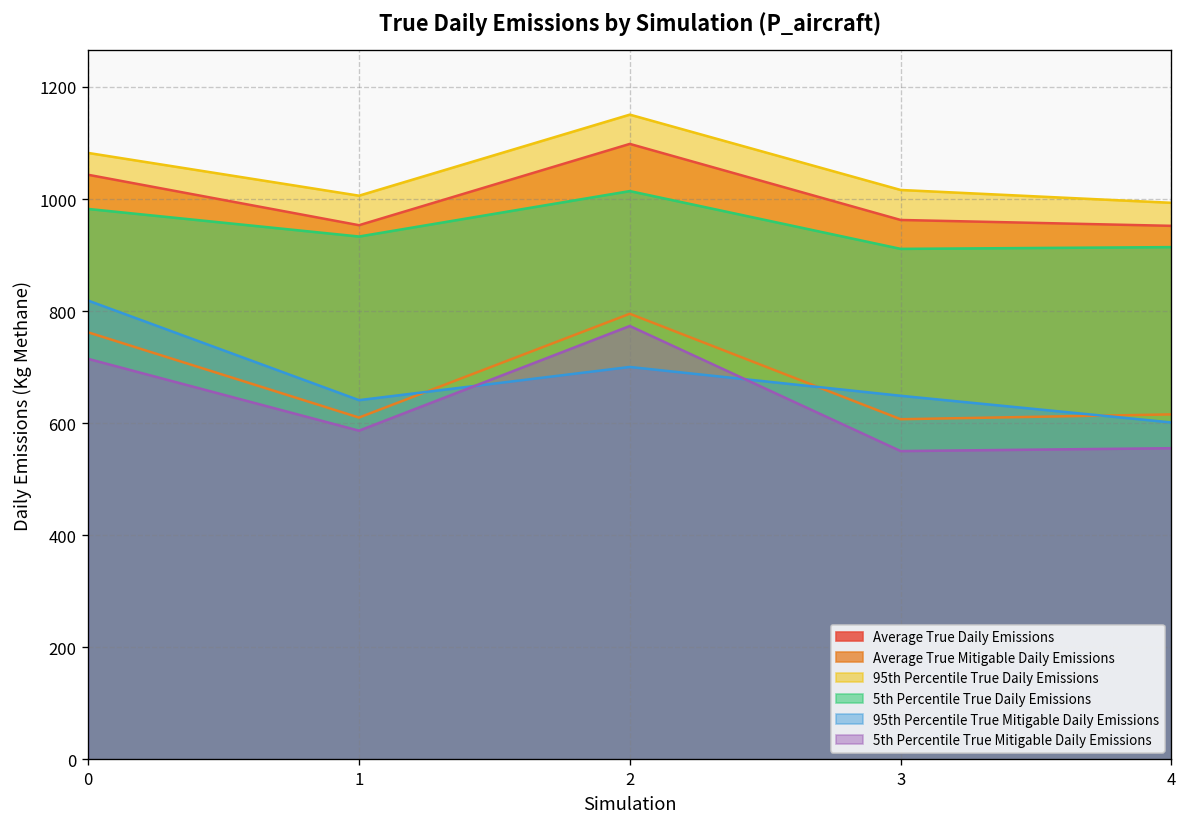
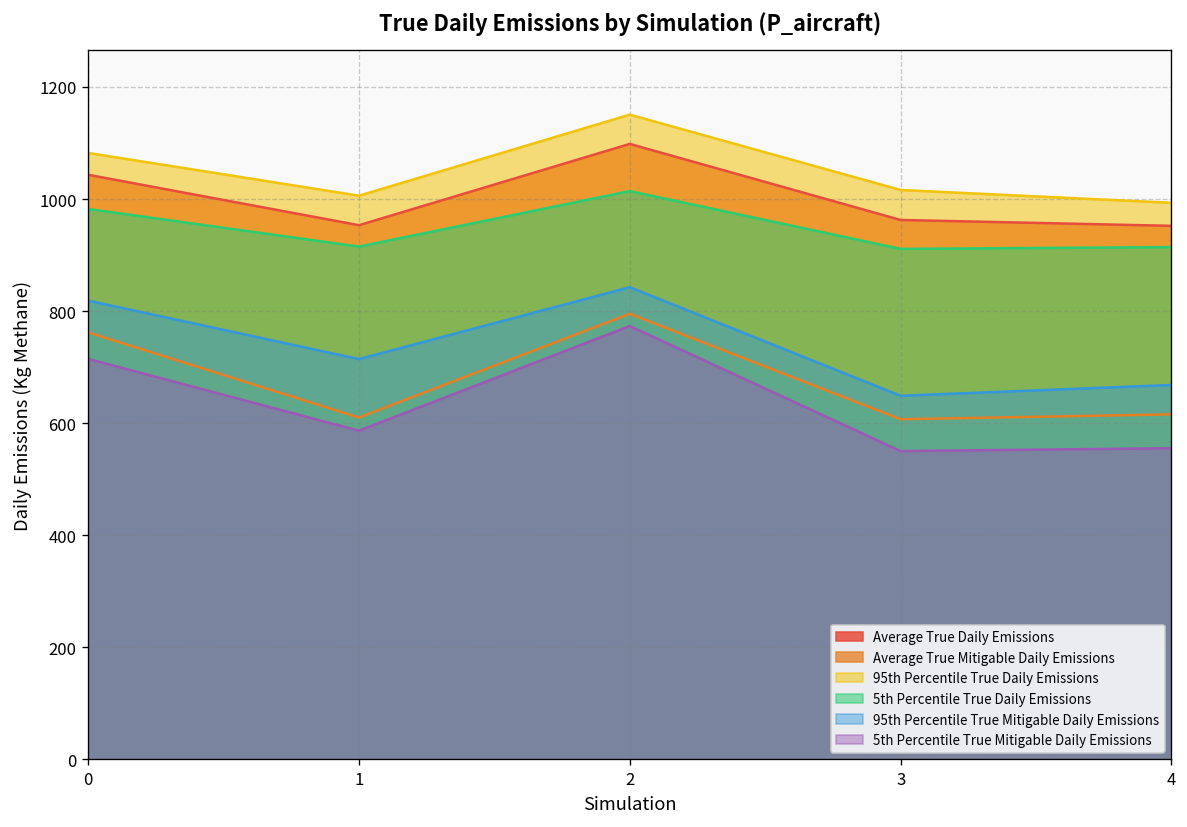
  {
    "95th Percentile True Daily Emissions": {
      "0": 1080,
      "1": 1010,
      "2": 1150,
      "3": 1020,
      "4": 990
    },
    "5th Percentile True Daily Emissions": {
      "0": 980,
-     "1": 930,
+     "1": 920,
      "2": 1010,
      "3": 910,
      "4": 910
    },
    "95th Percentile True Mitigable Daily Emissions": {
      "0": 820,
-     "1": 640,
-     "2": 700,
+     "1": 710,
+     "2": 840,
      "3": 650,
-     "4": 600
+     "4": 670
    },
    "5th Percentile True Mitigable Daily Emissions": {
      "0": 710,
      "1": 590,
      "2": 770,
      "3": 550,
      "4": 560
    }
  }
